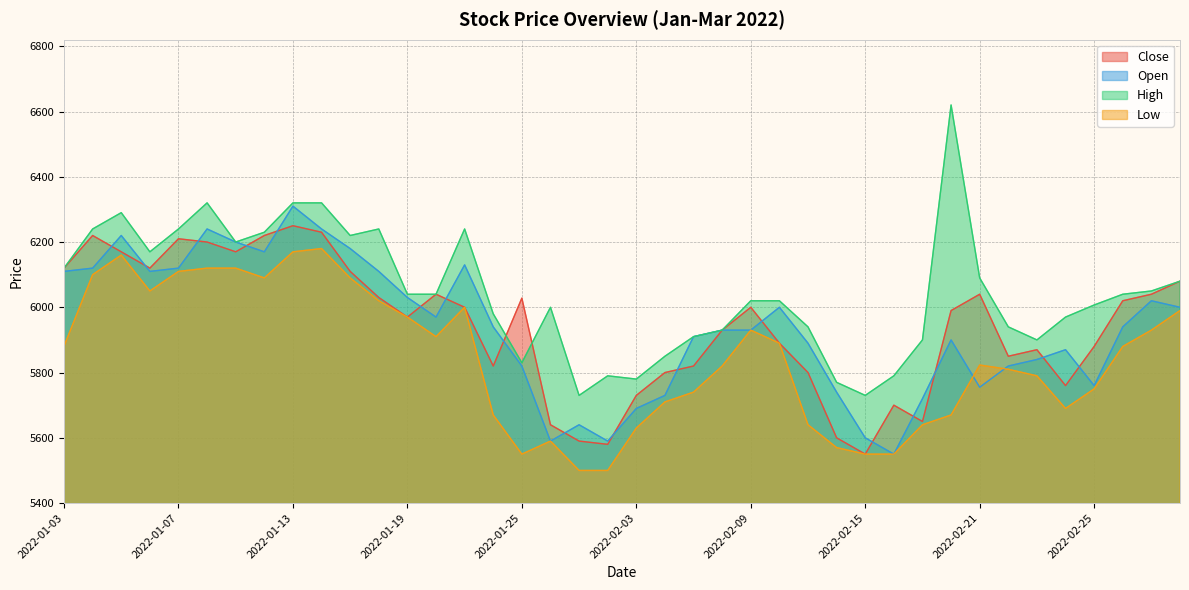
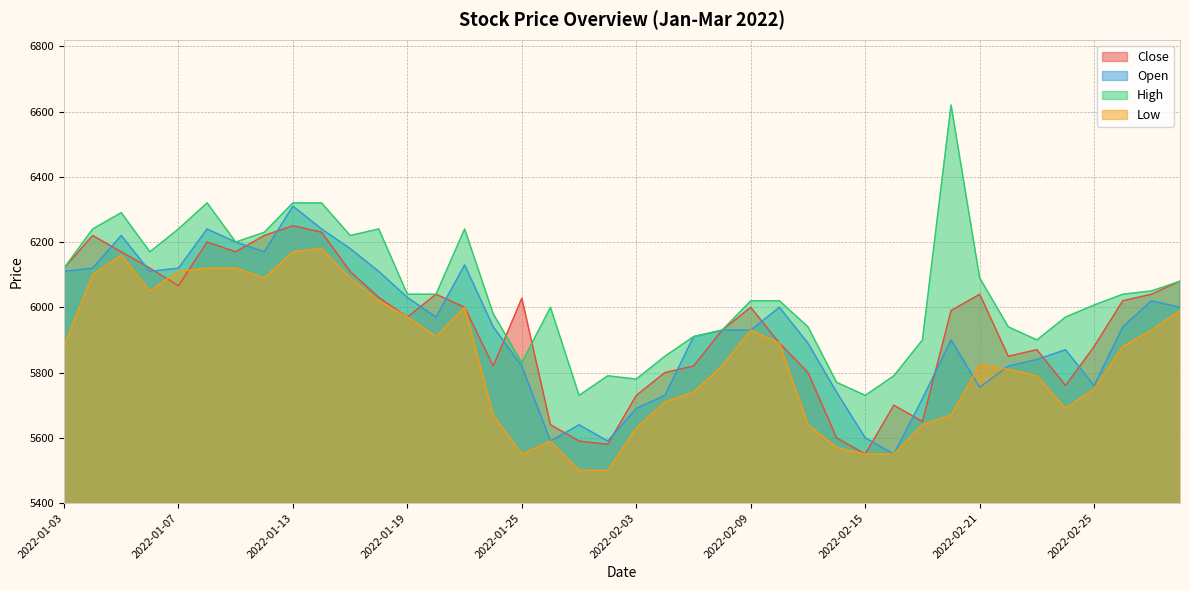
  {
    "Close": {
-     "2022-01-07": 6210,
+     "2022-01-07": 6070,
      "2022-01-13": 6250,
      "2022-01-25": 6030,
      "2022-02-03": 5730,
      "2022-02-09": 6000,
      "2022-02-21": 6040,
      "2022-02-25": 5880
    },
    "Open": {
      "2022-01-03": 6110,
      "2022-01-07": 6120,
      "2022-01-13": 6310,
      "2022-01-19": 6030,
      "2022-01-25": 5820,
      "2022-02-03": 5690,
      "2022-02-15": 5600,
      "2022-02-21": 5760,
      "2022-02-25": 5760
    },
    "High": {
      "2022-01-07": 6240,
      "2022-01-13": 6320,
      "2022-01-19": 6040,
      "2022-01-25": 5830,
      "2022-02-03": 5780,
      "2022-02-09": 6020,
      "2022-02-15": 5730,
      "2022-02-21": 6090,
      "2022-02-25": 6010
    },
    "Low": {
      "2022-01-03": 5880,
      "2022-01-07": 6110,
      "2022-01-13": 6170,
      "2022-01-25": 5550,
      "2022-02-03": 5630,
      "2022-02-21": 5820,
      "2022-02-25": 5750
    }
  }
